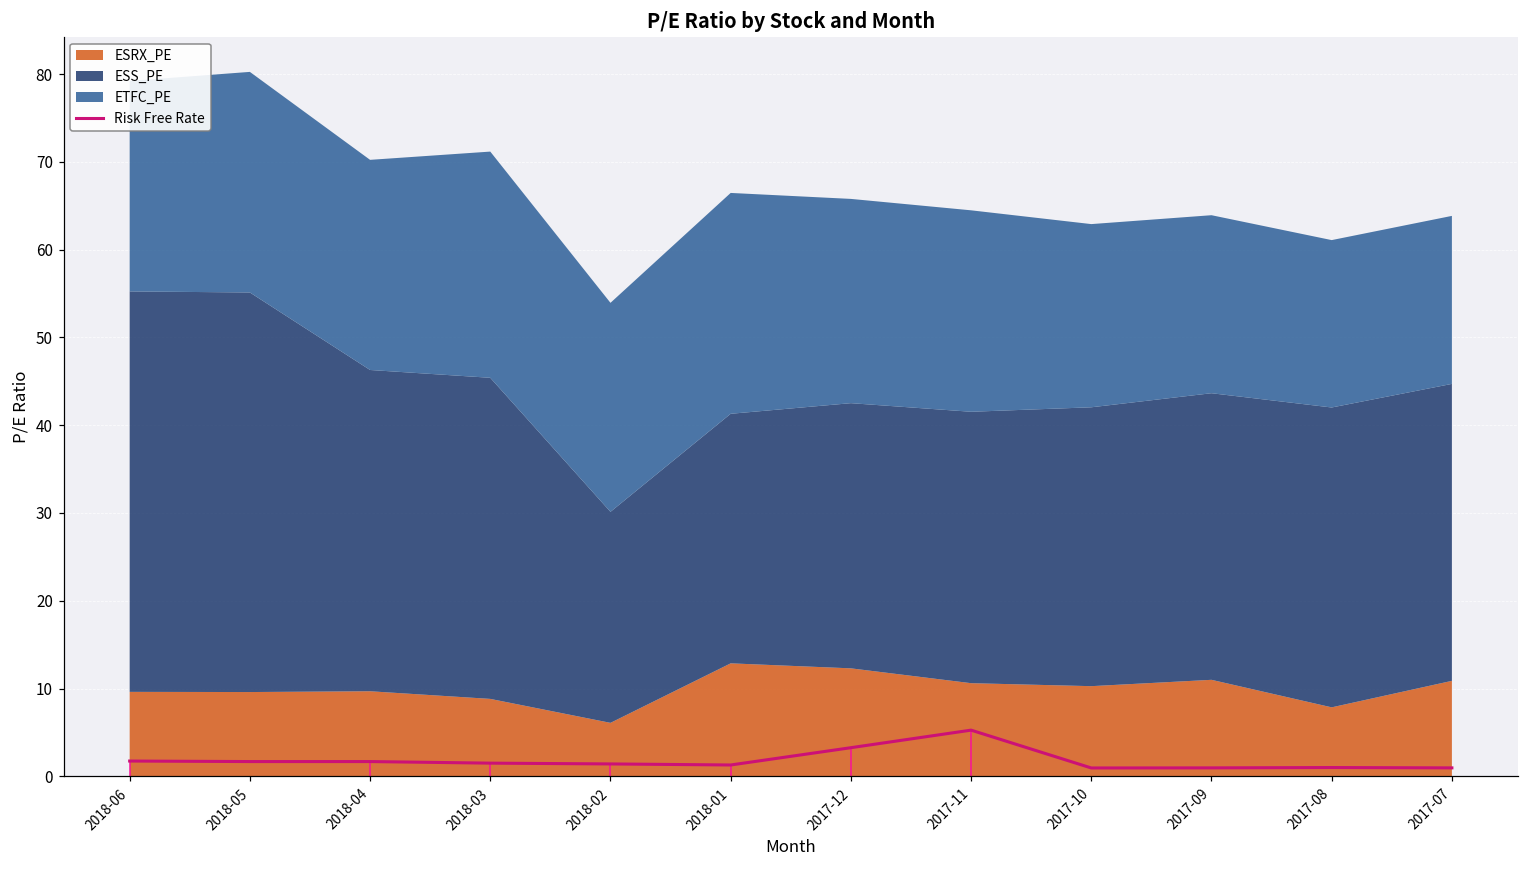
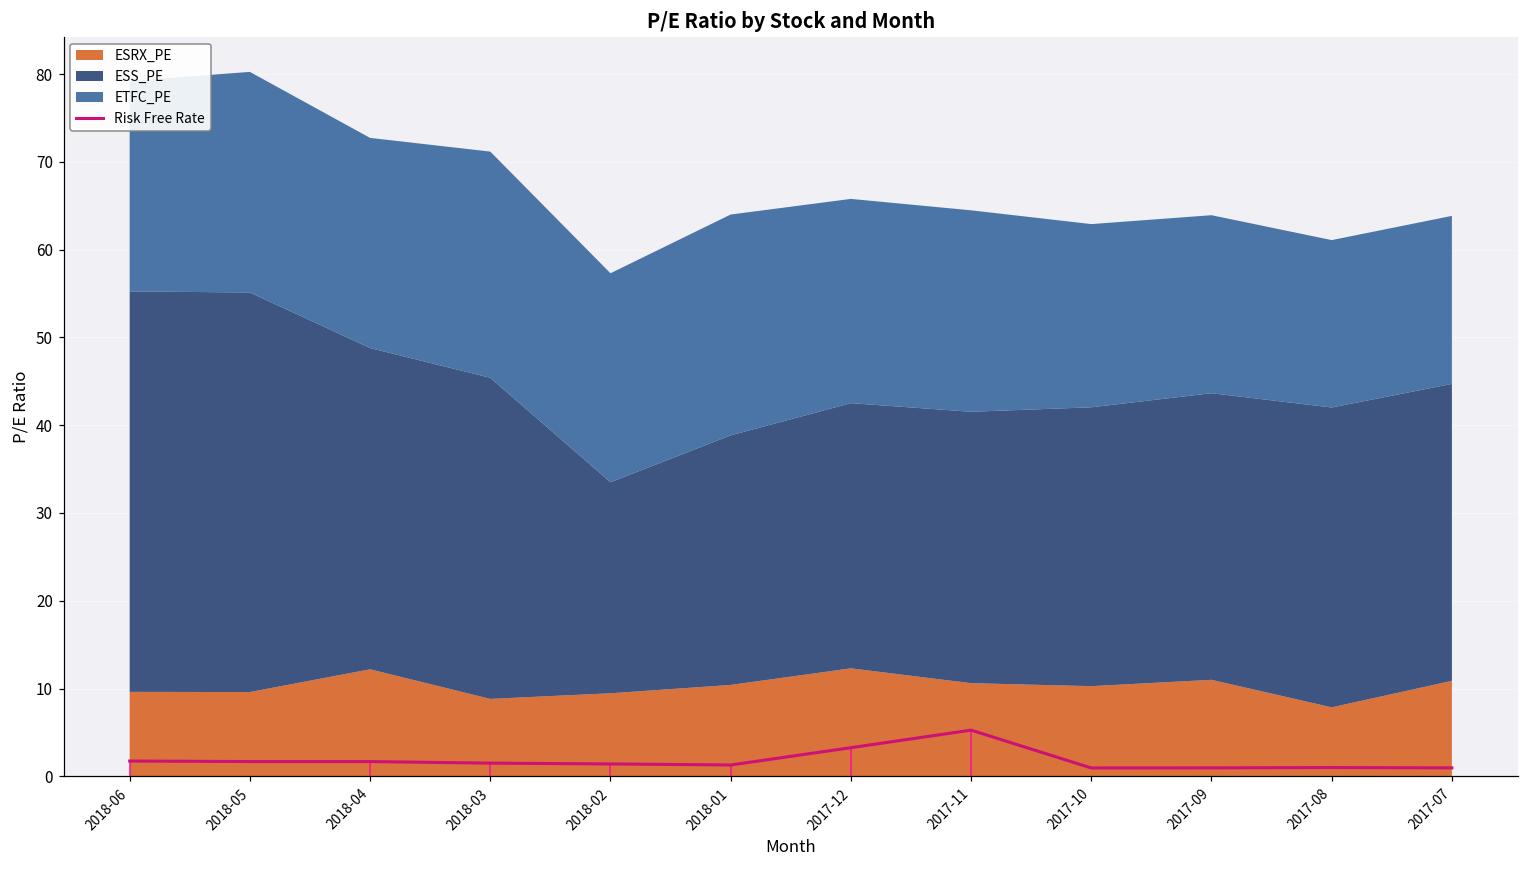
  {
    "Risk Free Rate": {
      "2018-06": 2,
      "2018-05": 2,
      "2018-04": 2,
      "2018-03": 2,
      "2018-02": 1,
      "2018-01": 1,
      "2017-12": 3,
      "2017-11": 5,
      "2017-10": 1,
      "2017-09": 1,
      "2017-08": 1,
      "2017-07": 1
    },
    "ESRX_PE": {
      "2018-06": 10,
      "2018-05": 10,
-     "2018-04": 10,
+     "2018-04": 12,
      "2018-03": 9,
-     "2018-02": 6,
-     "2018-01": 13,
+     "2018-02": 9,
+     "2018-01": 10,
      "2017-12": 12,
      "2017-11": 11,
      "2017-10": 10,
      "2017-09": 11,
      "2017-08": 8,
      "2017-07": 11
    }
  }
